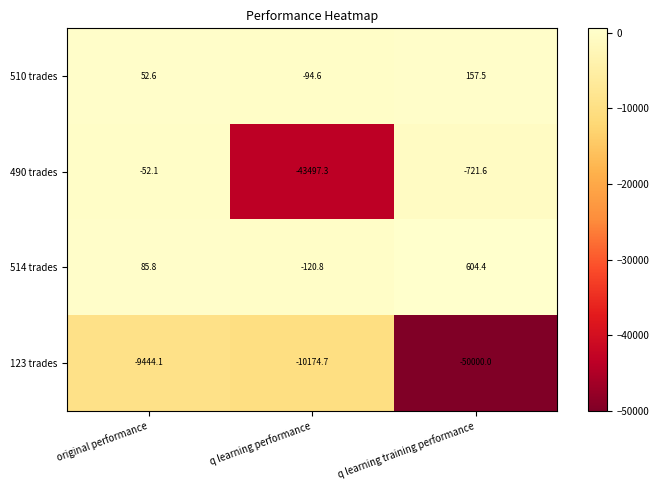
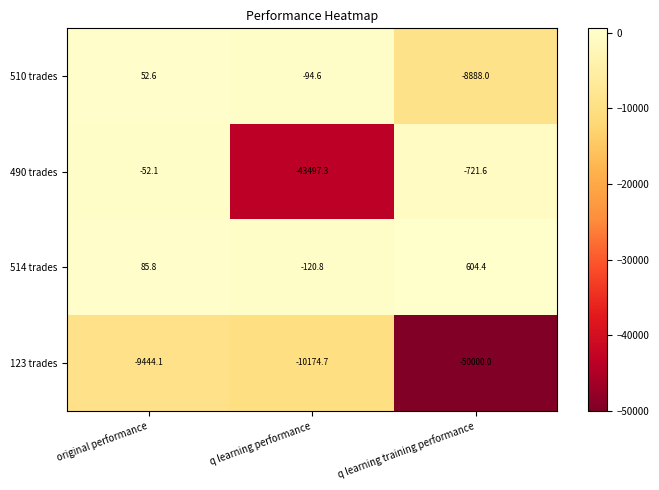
  {
    "510 trades": {
      "original performance": 52.6,
      "q learning performance": -94.6,
-     "q learning training performance": 157.5
+     "q learning training performance": -8888.0
    },
    "490 trades": {
      "original performance": -52.1,
      "q learning performance": -43497.3,
      "q learning training performance": -721.6
    },
    "514 trades": {
      "original performance": 85.8,
      "q learning performance": -120.8,
      "q learning training performance": 604.4
    },
    "123 trades": {
      "original performance": -9444.1,
      "q learning performance": -10174.7,
      "q learning training performance": -50000.0
    }
  }
